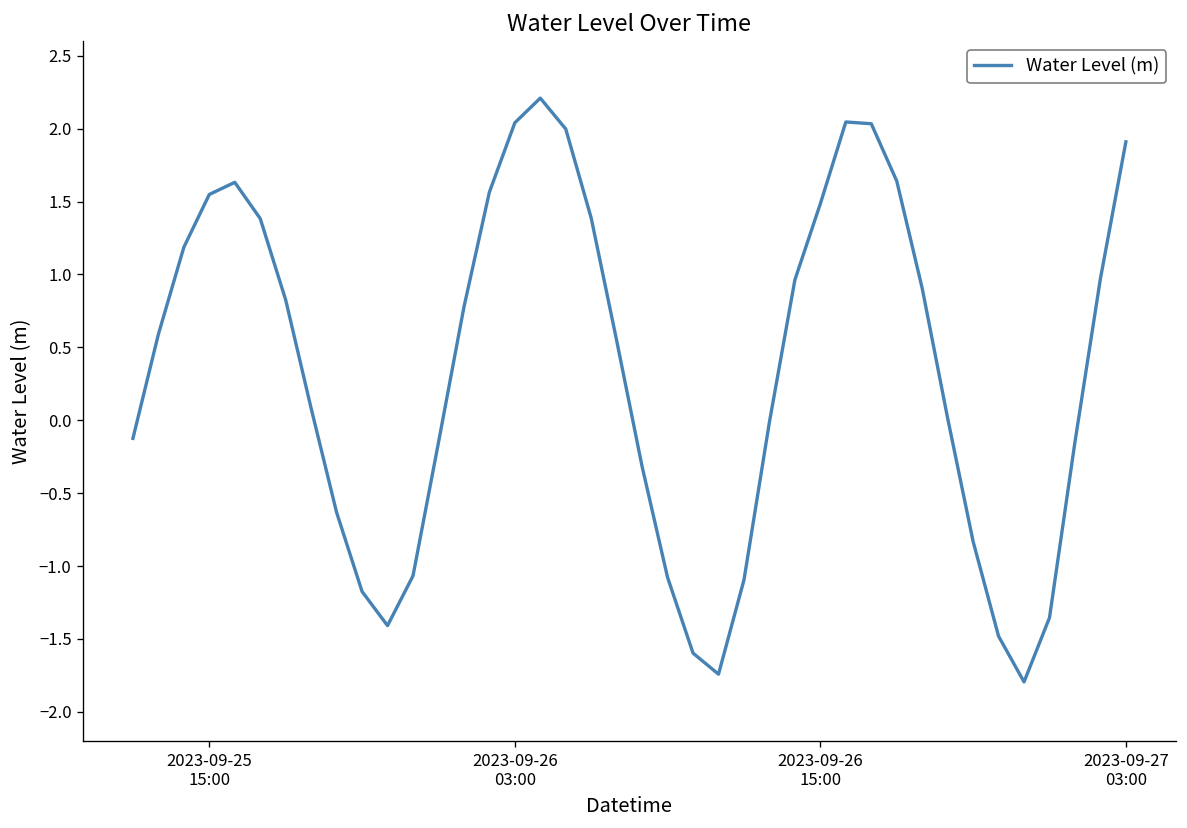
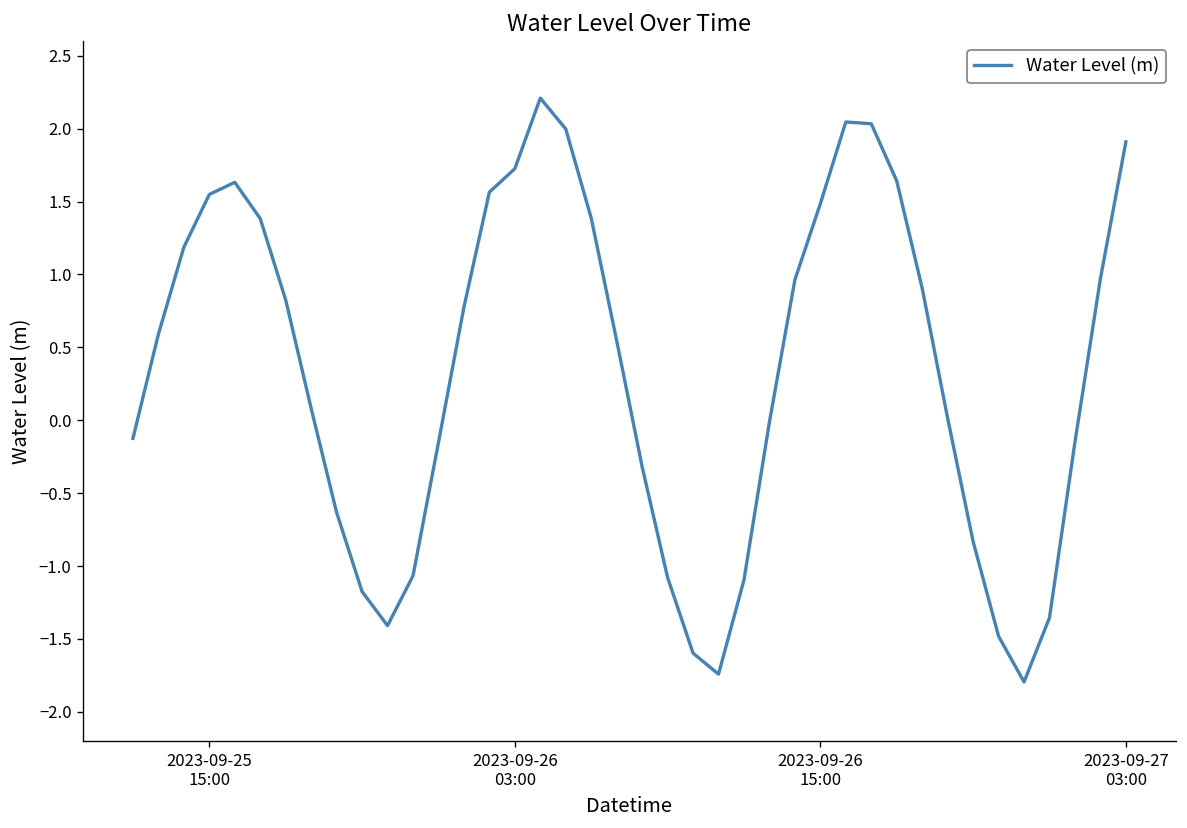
  {
    "2023-09-25 15:00": 1.55,
-   "2023-09-26 03:00": 2.04,
+   "2023-09-26 03:00": 1.73,
    "2023-09-26 15:00": 1.49,
    "2023-09-27 03:00": 1.91
  }
